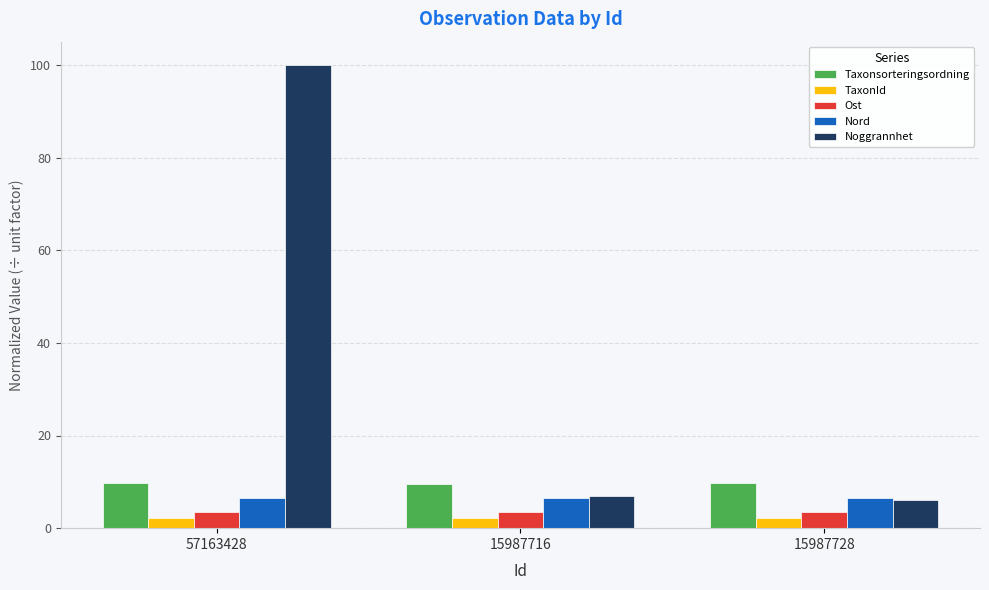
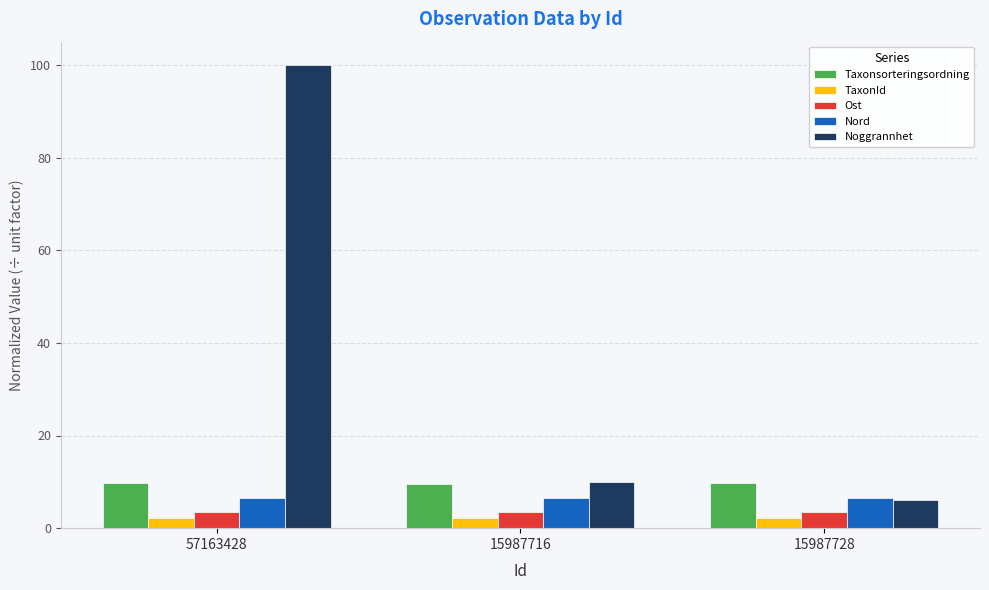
  {
    "Taxonsorteringsordning": {
      "57163428": 10,
      "15987716": 10,
      "15987728": 10
    },
    "TaxonId": {
      "57163428": 2,
      "15987716": 2,
      "15987728": 2
    },
    "Ost": {
      "57163428": 3,
      "15987716": 3,
      "15987728": 3
    },
    "Nord": {
      "57163428": 7,
      "15987716": 7,
      "15987728": 7
    },
    "Noggrannhet": {
      "57163428": 100,
-     "15987716": 7,
+     "15987716": 10,
      "15987728": 6
    }
  }
